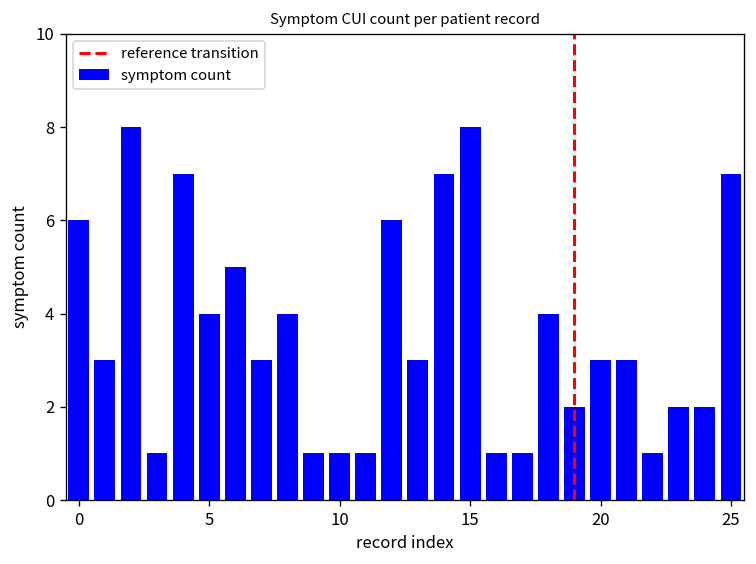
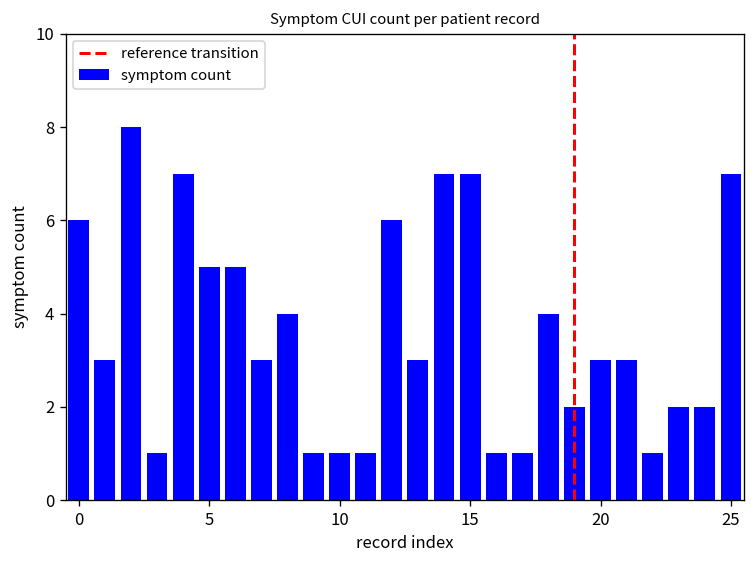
  {
    "0": 6,
-   "5": 4,
+   "5": 5,
    "10": 1,
-   "15": 8,
+   "15": 7,
    "20": 3,
    "25": 7
  }
